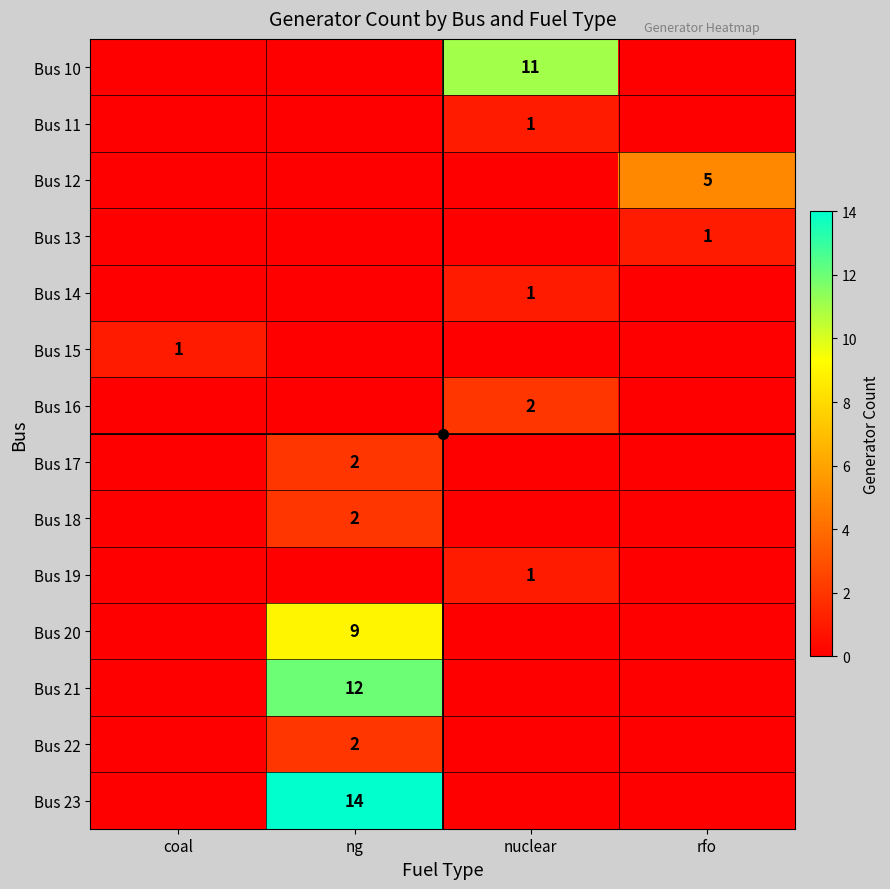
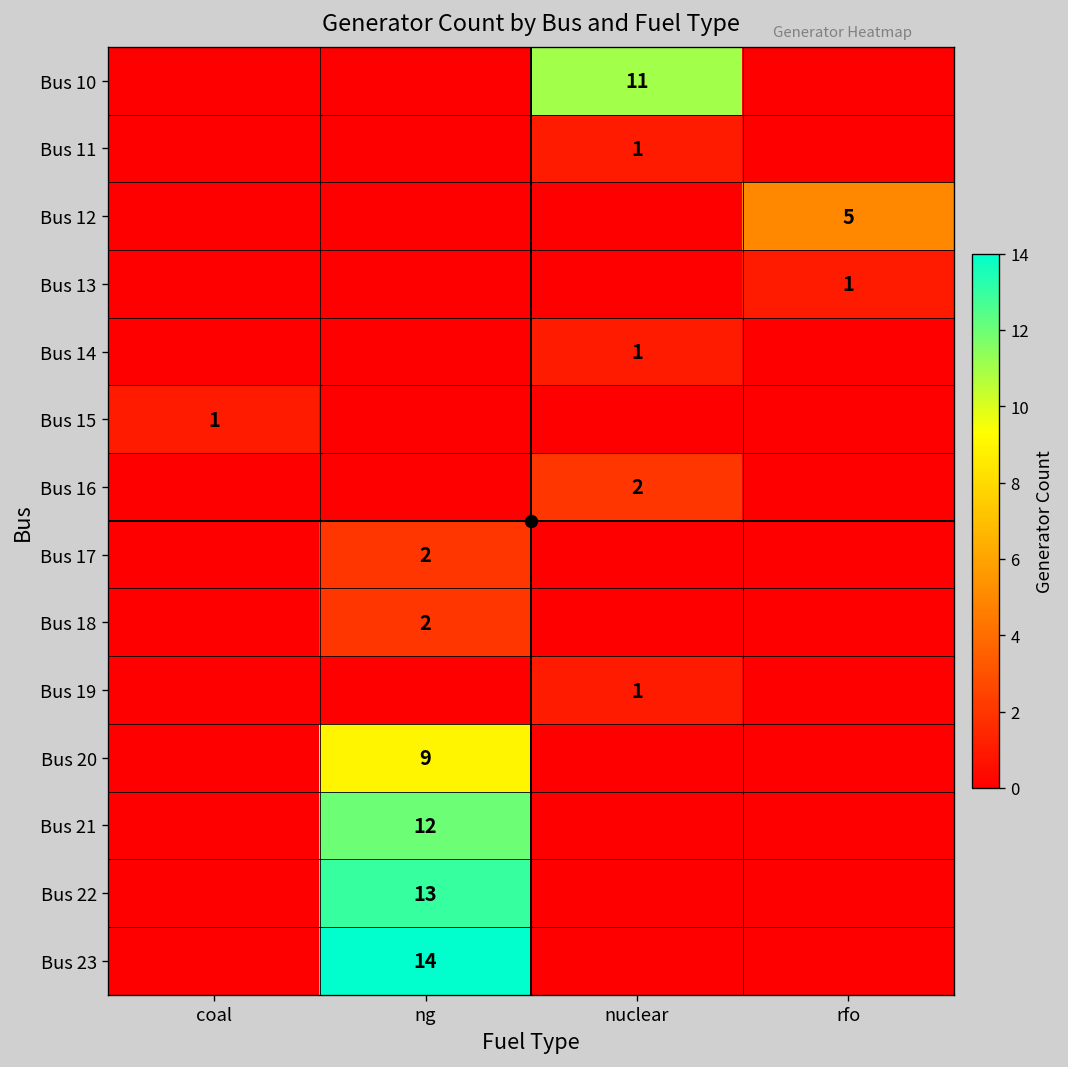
  {
    "Bus 10": {
      "nuclear": 11
    },
    "Bus 11": {
      "nuclear": 1
    },
    "Bus 12": {
      "rfo": 5
    },
    "Bus 13": {
      "rfo": 1
    },
    "Bus 14": {
      "nuclear": 1
    },
    "Bus 15": {
      "coal": 1
    },
    "Bus 16": {
      "nuclear": 2
    },
    "Bus 17": {
      "ng": 2
    },
    "Bus 18": {
      "ng": 2
    },
    "Bus 19": {
      "nuclear": 1
    },
    "Bus 20": {
      "ng": 9
    },
    "Bus 21": {
      "ng": 12
    },
    "Bus 22": {
-     "ng": 2
+     "ng": 13
    },
    "Bus 23": {
      "ng": 14
    }
  }
